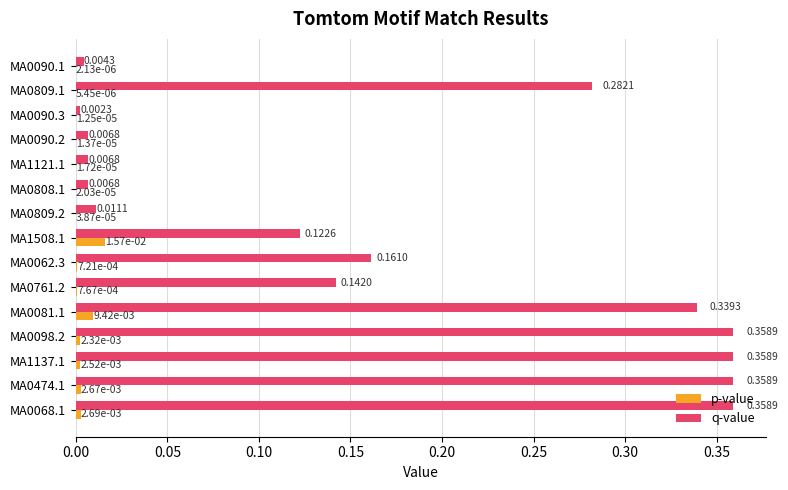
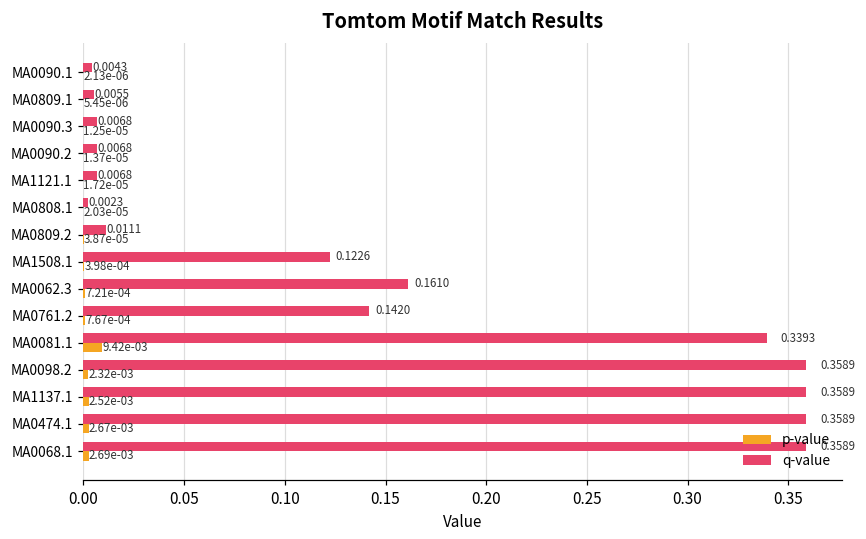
  {
    "p-value": {
      "MA0090.1": "2.13e-06",
      "MA0809.1": "5.45e-06",
      "MA0090.3": "1.25e-05",
      "MA0090.2": "1.37e-05",
      "MA1121.1": "1.72e-05",
      "MA0808.1": "2.03e-05",
      "MA0809.2": "3.87e-05",
-     "MA1508.1": "1.57e-02",
+     "MA1508.1": "3.98e-04",
      "MA0062.3": "7.21e-04",
      "MA0761.2": "7.67e-04",
      "MA0081.1": "9.42e-03",
      "MA0098.2": "2.32e-03",
      "MA1137.1": "2.52e-03",
      "MA0474.1": "2.67e-03",
      "MA0068.1": "2.69e-03"
    },
    "q-value": {
      "MA0090.1": "0.0043",
-     "MA0809.1": "0.2821",
-     "MA0090.3": "0.0023",
+     "MA0809.1": "0.0055",
+     "MA0090.3": "0.0068",
      "MA0090.2": "0.0068",
      "MA1121.1": "0.0068",
-     "MA0808.1": "0.0068",
+     "MA0808.1": "0.0023",
      "MA0809.2": "0.0111",
      "MA1508.1": "0.1226",
      "MA0062.3": "0.1610",
      "MA0761.2": "0.1420",
      "MA0081.1": "0.3393",
      "MA0098.2": "0.3589",
      "MA1137.1": "0.3589",
      "MA0474.1": "0.3589",
      "MA0068.1": "0.3589"
    }
  }
